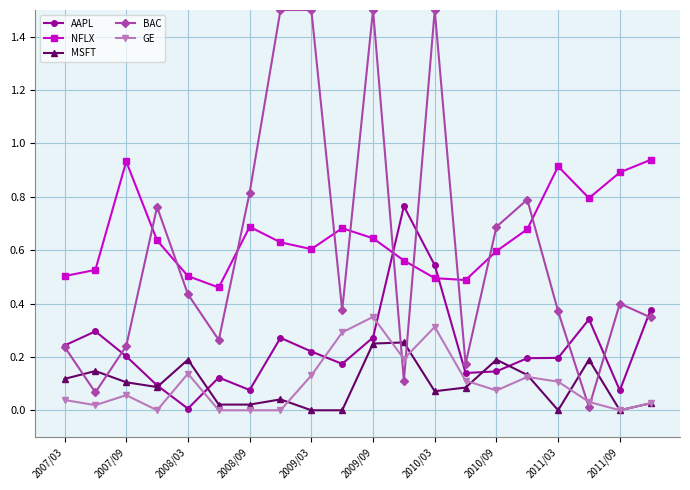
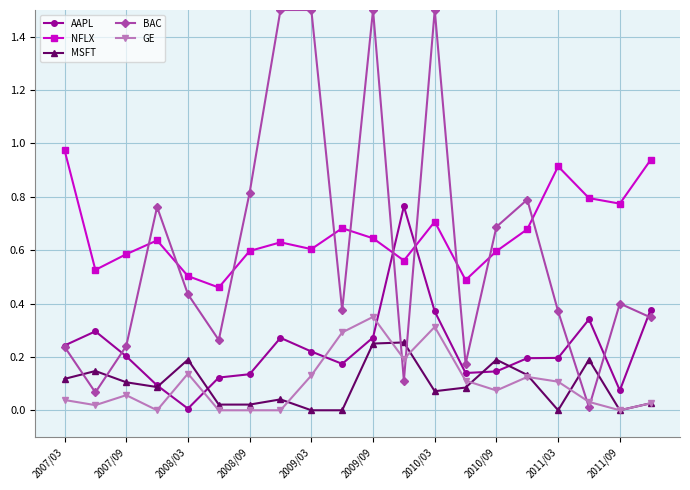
  {
    "AAPL": {
      "2007/09": 0.20,
      "2008/03": 0.01,
-     "2008/09": 0.08,
+     "2008/09": 0.14,
      "2009/03": 0.22,
      "2009/09": 0.27,
-     "2010/03": 0.54,
+     "2010/03": 0.37,
      "2010/09": 0.15,
      "2011/03": 0.20,
      "2011/09": 0.07
    },
    "NFLX": {
-     "2007/03": 0.50,
-     "2007/09": 0.93,
+     "2007/03": 0.98,
+     "2007/09": 0.58,
      "2008/03": 0.50,
-     "2008/09": 0.69,
+     "2008/09": 0.60,
      "2009/03": 0.60,
      "2009/09": 0.64,
-     "2010/03": 0.50,
+     "2010/03": 0.71,
      "2010/09": 0.60,
      "2011/03": 0.91,
-     "2011/09": 0.89
+     "2011/09": 0.77
    },
    "MSFT": {
      "2007/03": 0.12,
      "2007/09": 0.10,
      "2008/03": 0.19,
      "2008/09": 0.02,
      "2009/03": 0.00,
      "2009/09": 0.25,
      "2010/03": 0.07,
      "2010/09": 0.19,
      "2011/03": 0.00
    }
  }
